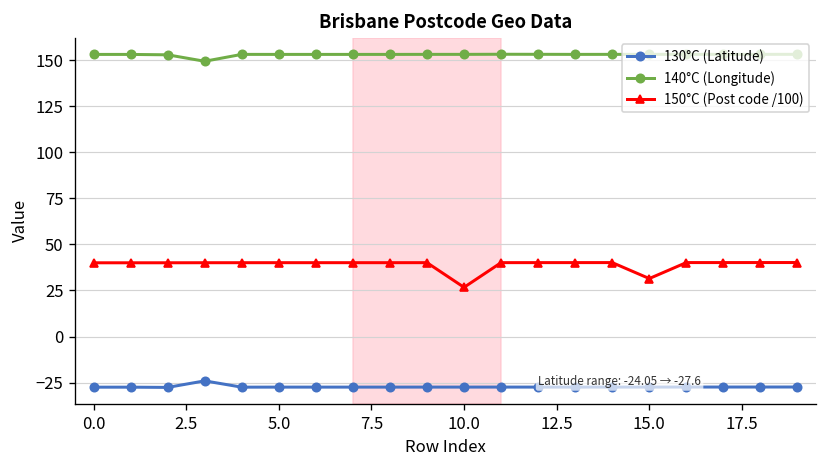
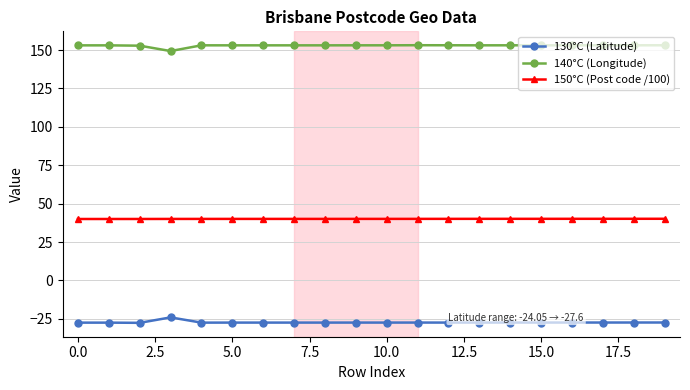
  {
    "130°C (Latitude)": {
      "0.0": -27,
      "5.0": -27,
      "10.0": -27
    },
    "140°C (Longitude)": {
      "0.0": 153,
      "5.0": 153,
      "10.0": 153
    },
    "150°C (Post code /100)": {
      "0.0": 40,
      "5.0": 40,
-     "10.0": 27,
-     "15.0": 31
+     "10.0": 40,
+     "15.0": 40
    }
  }
